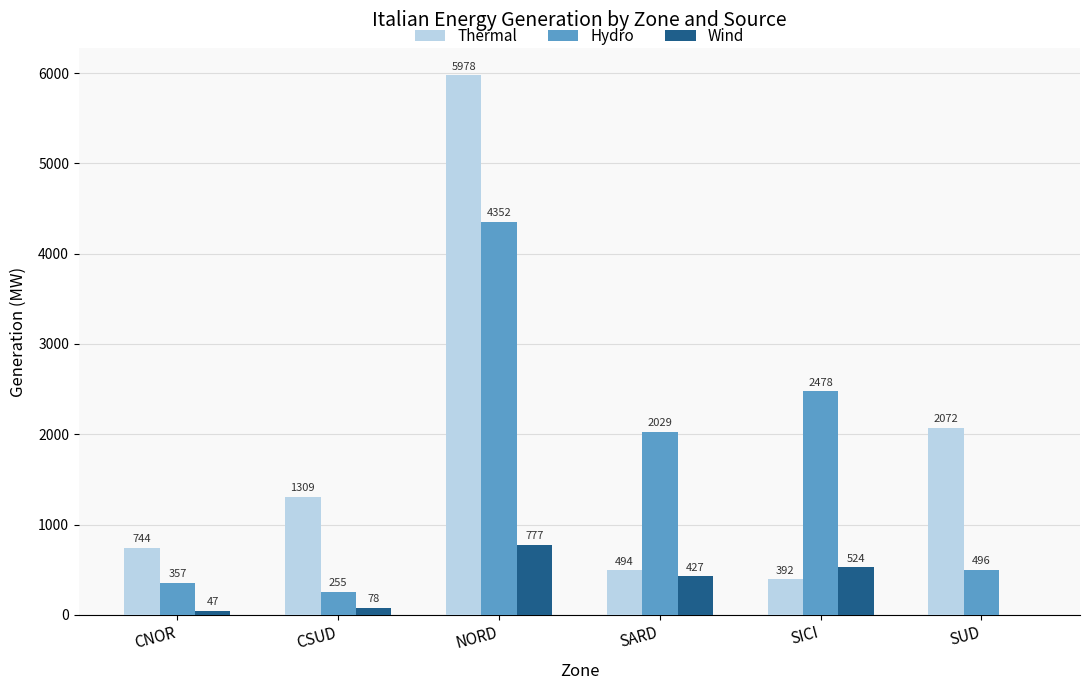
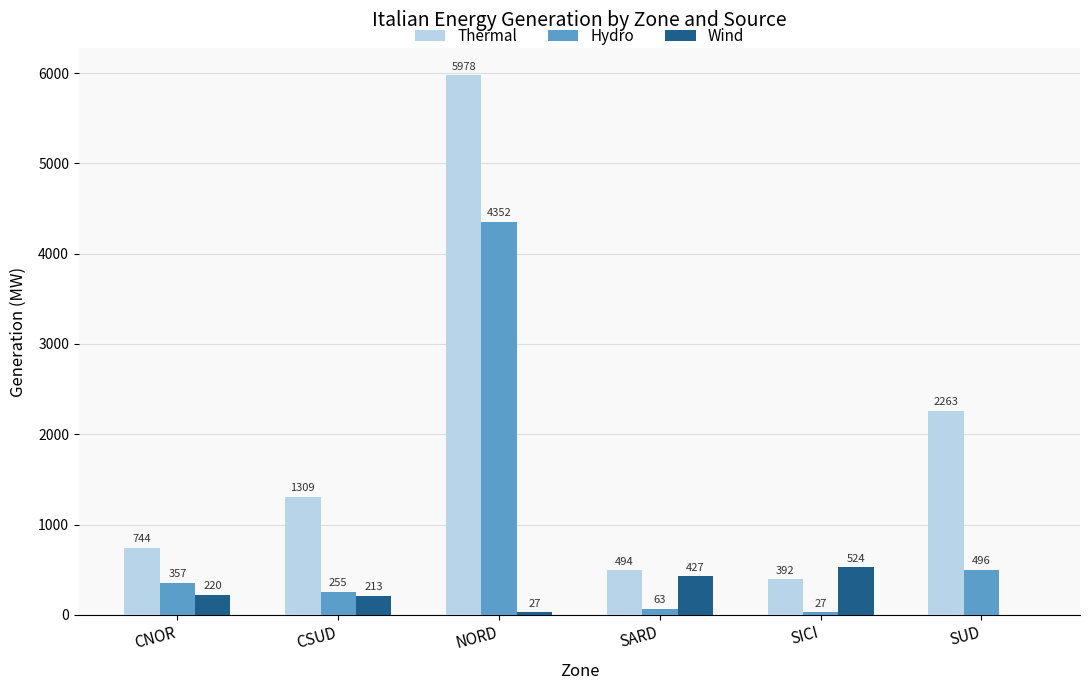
  {
    "Thermal": {
      "CNOR": 744,
      "CSUD": 1309,
      "NORD": 5978,
      "SARD": 494,
      "SICI": 392,
-     "SUD": 2072
+     "SUD": 2263
    },
    "Hydro": {
      "CNOR": 357,
      "CSUD": 255,
      "NORD": 4352,
-     "SARD": 2029,
-     "SICI": 2478,
+     "SARD": 63,
+     "SICI": 27,
      "SUD": 496
    },
    "Wind": {
-     "CNOR": 47,
-     "CSUD": 78,
-     "NORD": 777,
+     "CNOR": 220,
+     "CSUD": 213,
+     "NORD": 27,
      "SARD": 427,
      "SICI": 524
    }
  }
